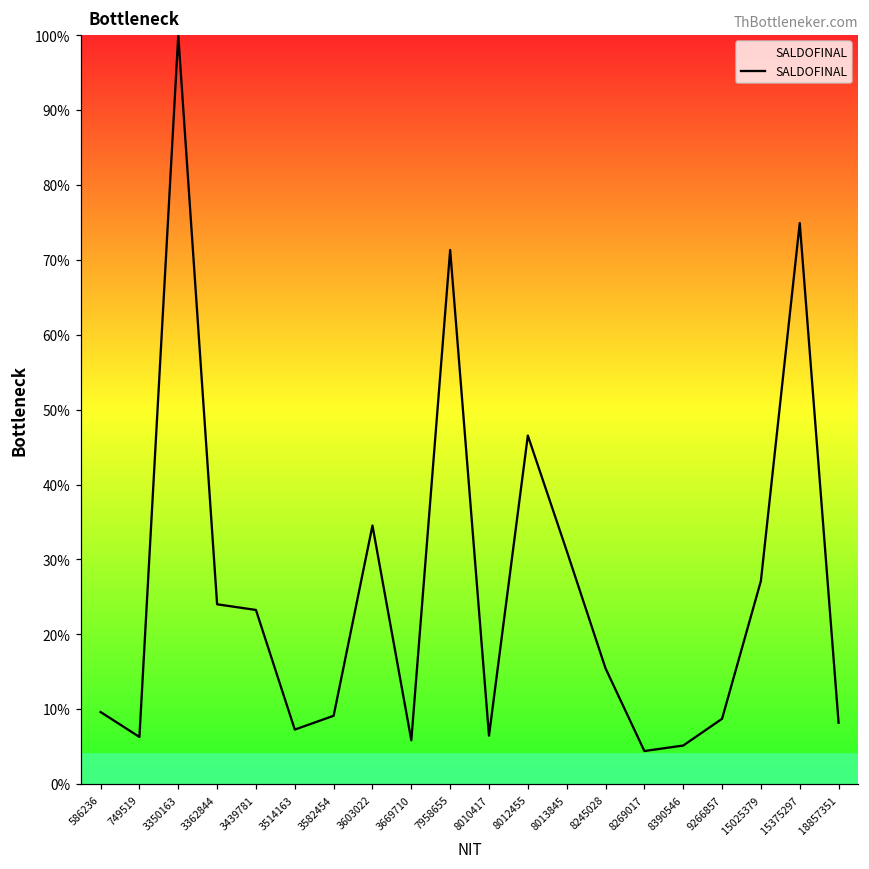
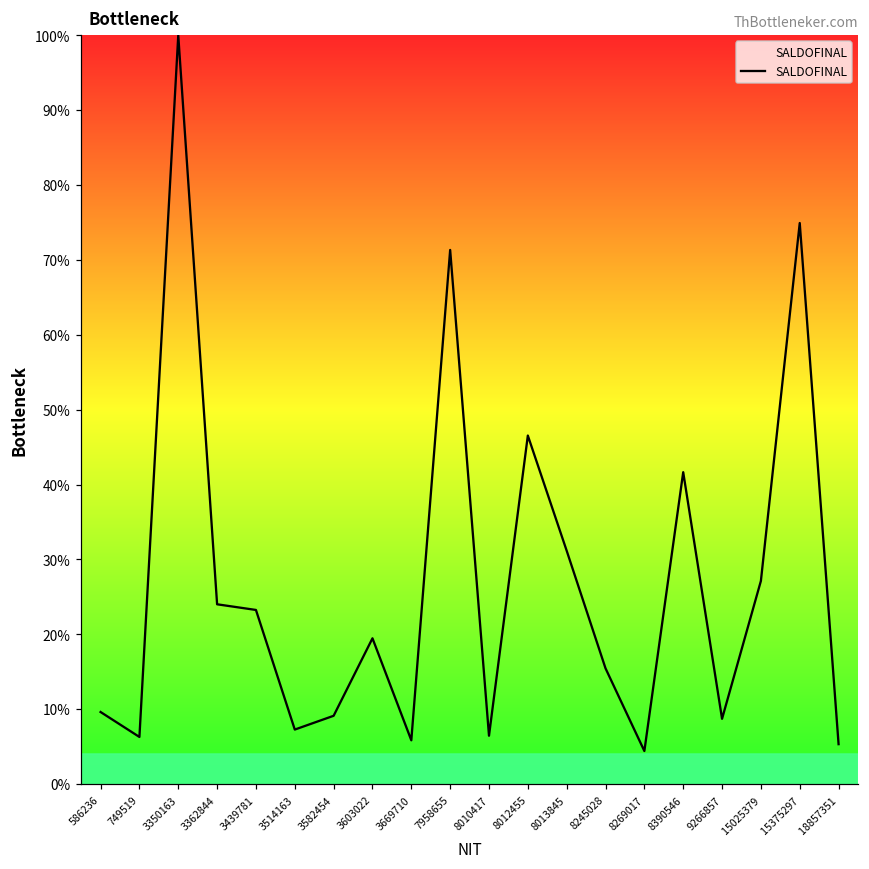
  {
    "586236": "10%",
    "749519": "6%",
    "3350163": "100%",
    "3362844": "24%",
    "3439781": "23%",
    "3514163": "7%",
    "3582454": "9%",
-   "3603022": "35%",
+   "3603022": "19%",
    "3669710": "6%",
    "7958655": "71%",
    "8010417": "6%",
    "8012455": "47%",
    "8013845": "31%",
    "8245028": "15%",
    "8269017": "4%",
-   "8390546": "5%",
+   "8390546": "42%",
    "9266857": "9%",
    "15025379": "27%",
    "15375297": "75%",
-   "18857351": "8%"
+   "18857351": "5%"
  }
